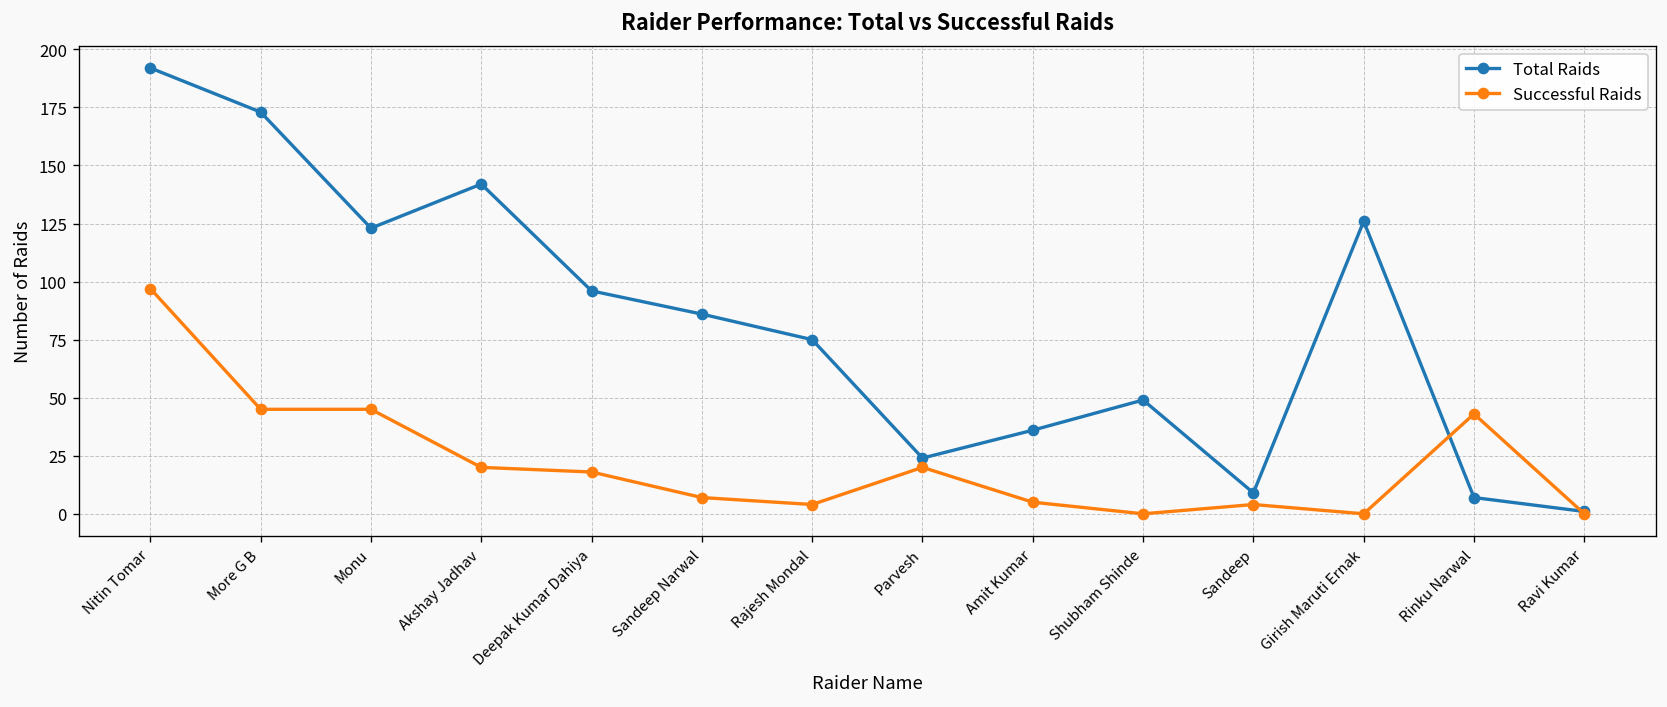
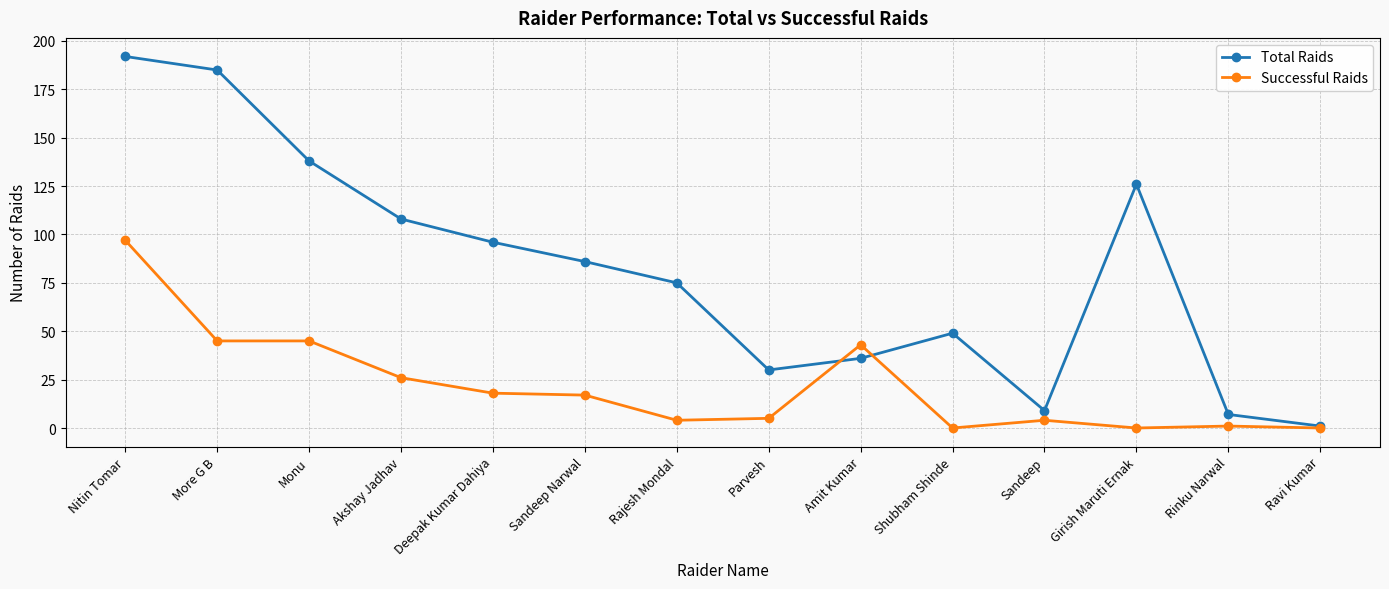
  {
    "Total Raids": {
      "Nitin Tomar": 192,
-     "More G B": 173,
-     "Monu": 123,
-     "Akshay Jadhav": 142,
+     "More G B": 185,
+     "Monu": 138,
+     "Akshay Jadhav": 108,
      "Deepak Kumar Dahiya": 96,
      "Sandeep Narwal": 86,
      "Rajesh Mondal": 75,
-     "Parvesh": 24,
+     "Parvesh": 30,
      "Amit Kumar": 36,
      "Shubham Shinde": 49,
      "Sandeep": 9,
      "Girish Maruti Ernak": 126,
      "Rinku Narwal": 7
    },
    "Successful Raids": {
      "Nitin Tomar": 97,
      "More G B": 45,
      "Monu": 45,
-     "Akshay Jadhav": 20,
+     "Akshay Jadhav": 26,
      "Deepak Kumar Dahiya": 18,
-     "Sandeep Narwal": 7,
+     "Sandeep Narwal": 17,
      "Rajesh Mondal": 4,
-     "Parvesh": 20,
-     "Amit Kumar": 5,
+     "Parvesh": 5,
+     "Amit Kumar": 43,
      "Shubham Shinde": 0,
      "Sandeep": 4,
      "Girish Maruti Ernak": 0,
-     "Rinku Narwal": 43
+     "Rinku Narwal": 1
    }
  }
